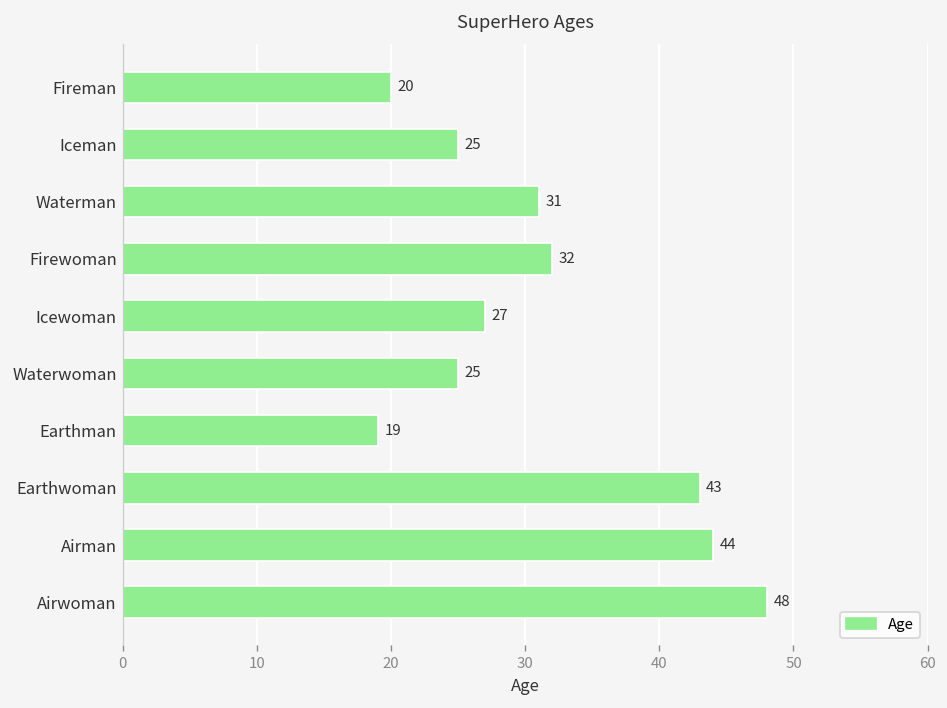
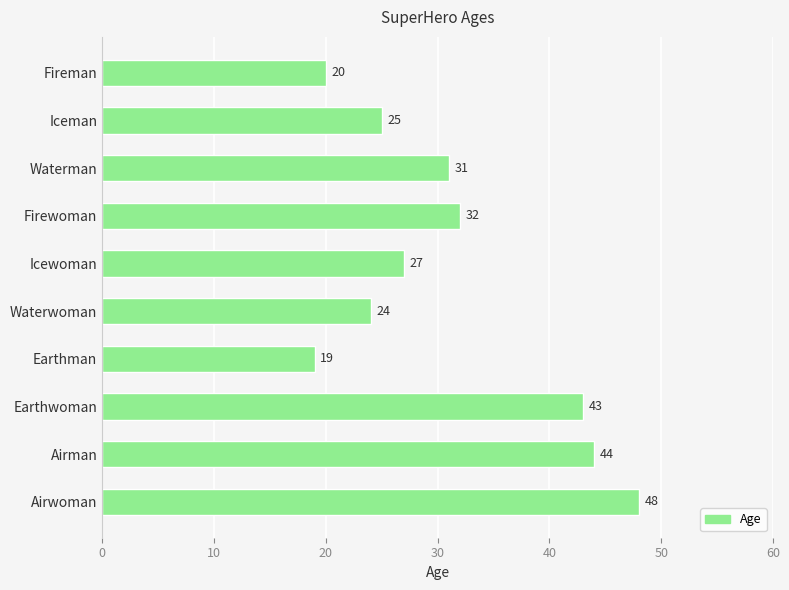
  {
    "Fireman": 20,
    "Iceman": 25,
    "Waterman": 31,
    "Firewoman": 32,
    "Icewoman": 27,
-   "Waterwoman": 25,
+   "Waterwoman": 24,
    "Earthman": 19,
    "Earthwoman": 43,
    "Airman": 44,
    "Airwoman": 48
  }
